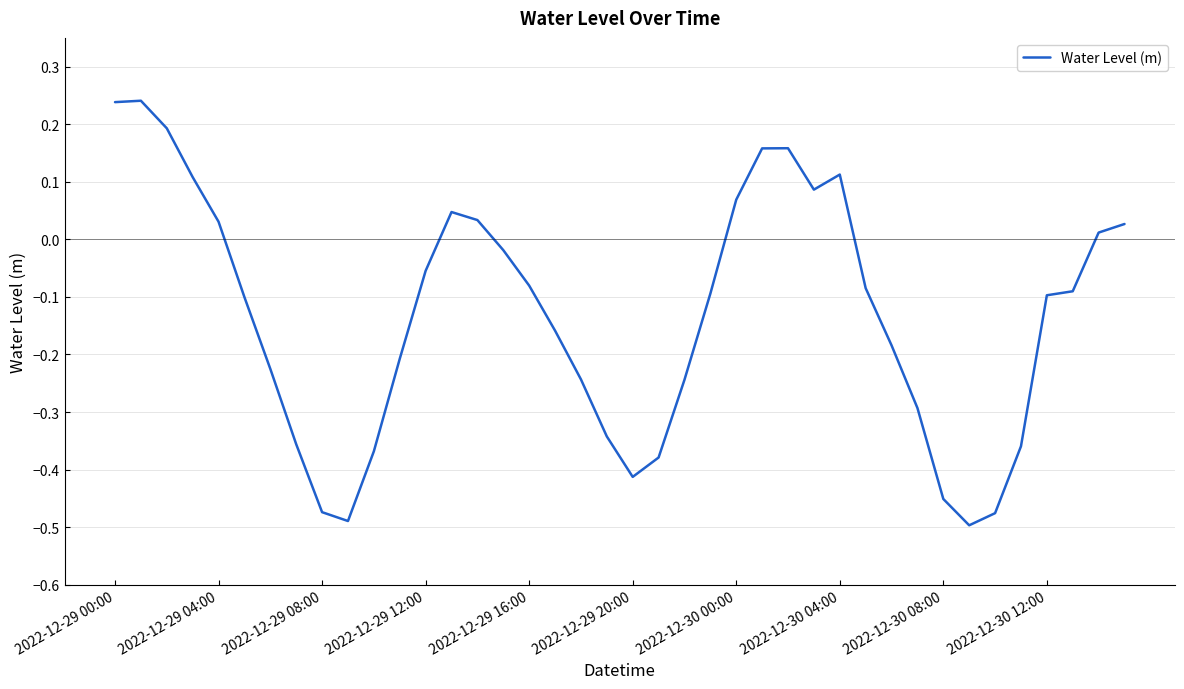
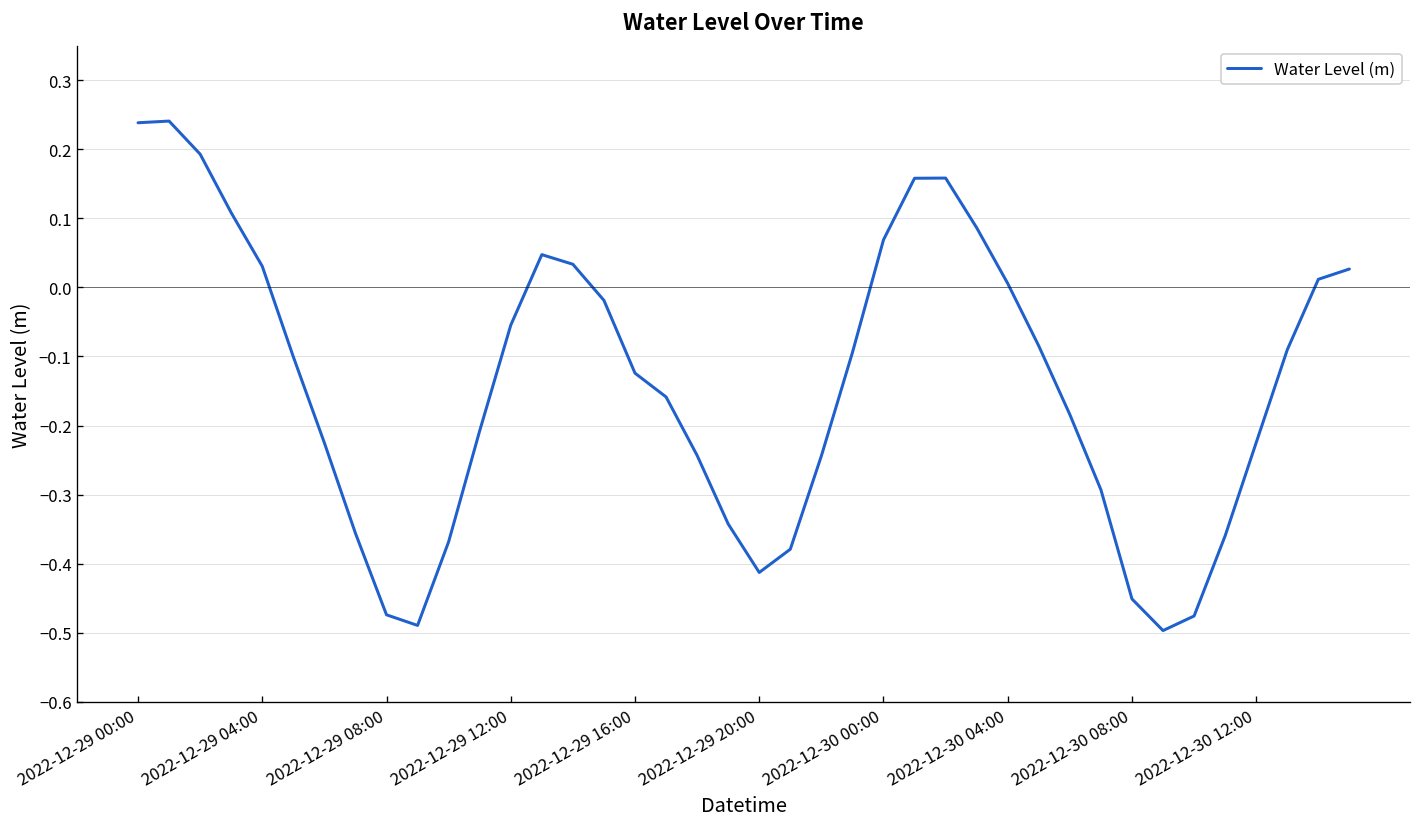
  {
    "2022-12-29 00:00": 0.24,
    "2022-12-29 04:00": 0.03,
    "2022-12-29 08:00": -0.47,
    "2022-12-29 12:00": -0.05,
-   "2022-12-29 16:00": -0.08,
+   "2022-12-29 16:00": -0.12,
    "2022-12-29 20:00": -0.41,
    "2022-12-30 00:00": 0.07,
-   "2022-12-30 04:00": 0.11,
+   "2022-12-30 04:00": 0.01,
    "2022-12-30 08:00": -0.45,
-   "2022-12-30 12:00": -0.10
+   "2022-12-30 12:00": -0.22
  }
